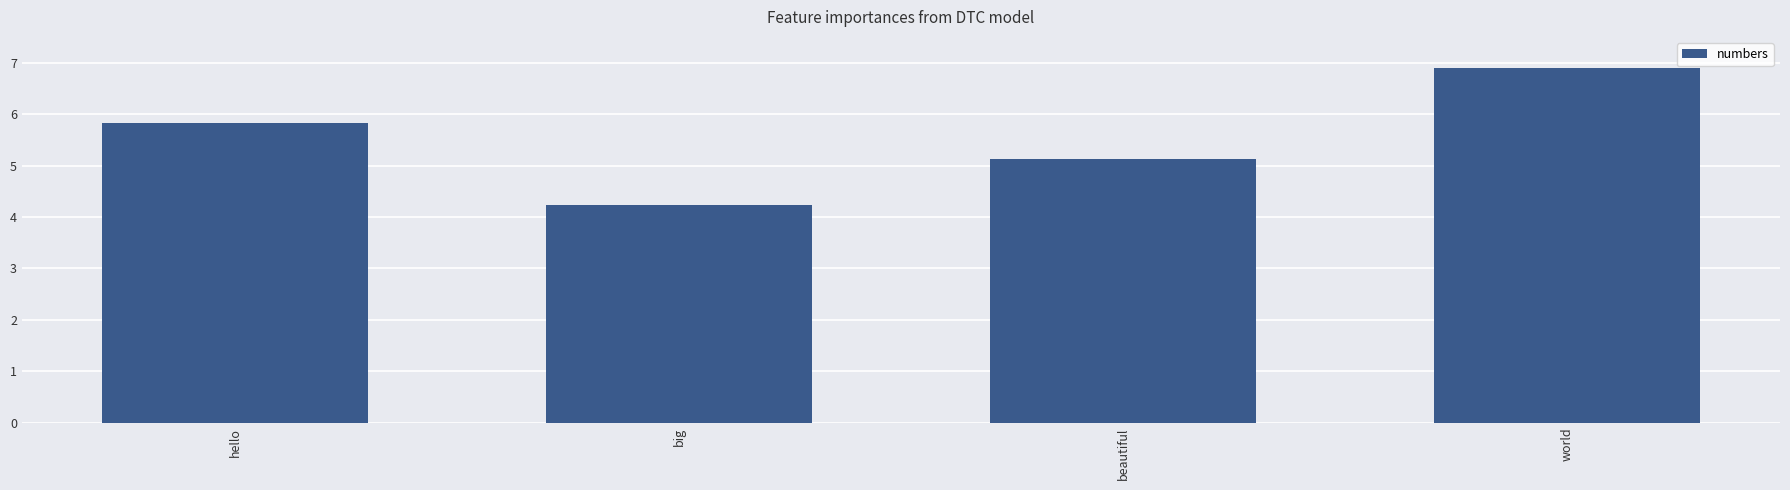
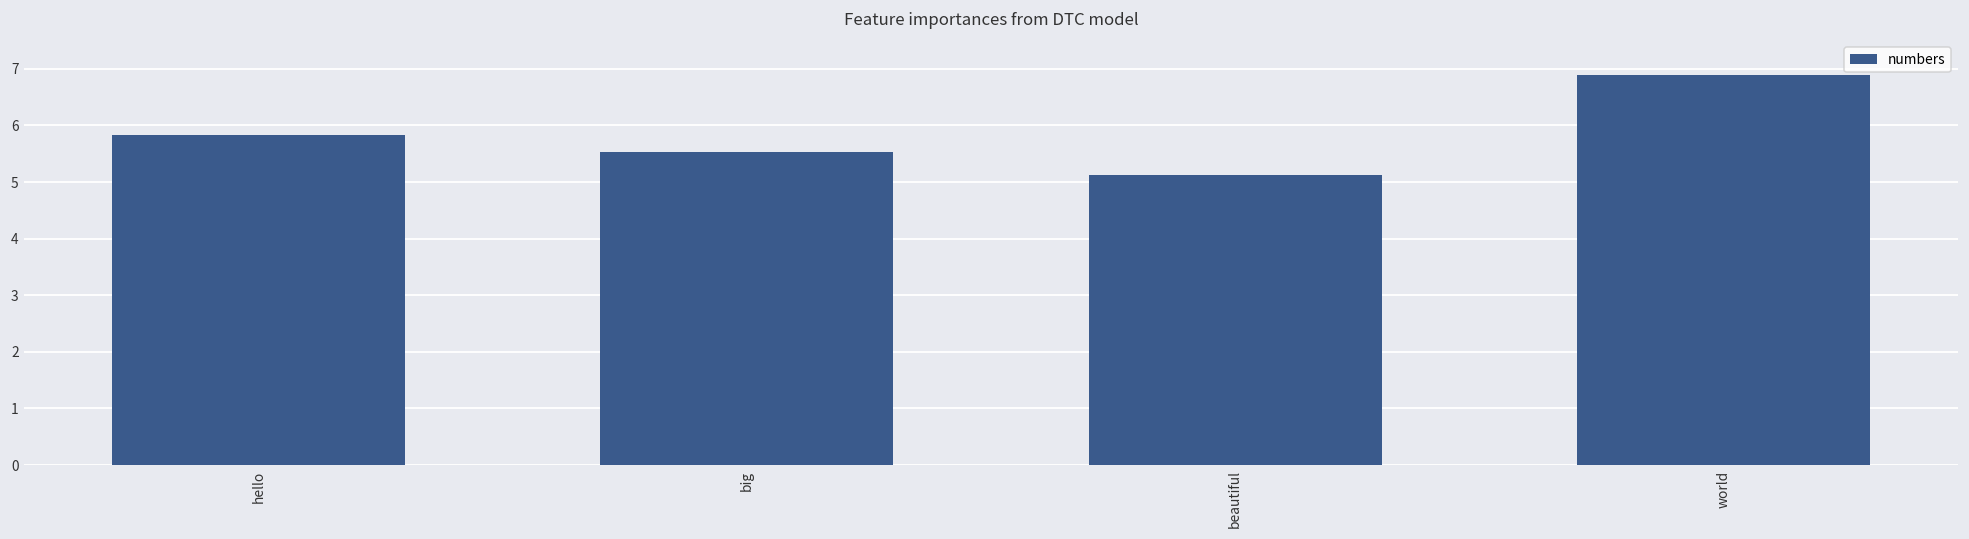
  {
    "hello": 5.8,
-   "big": 4.2,
+   "big": 5.5,
    "beautiful": 5.1,
    "world": 6.9
  }
